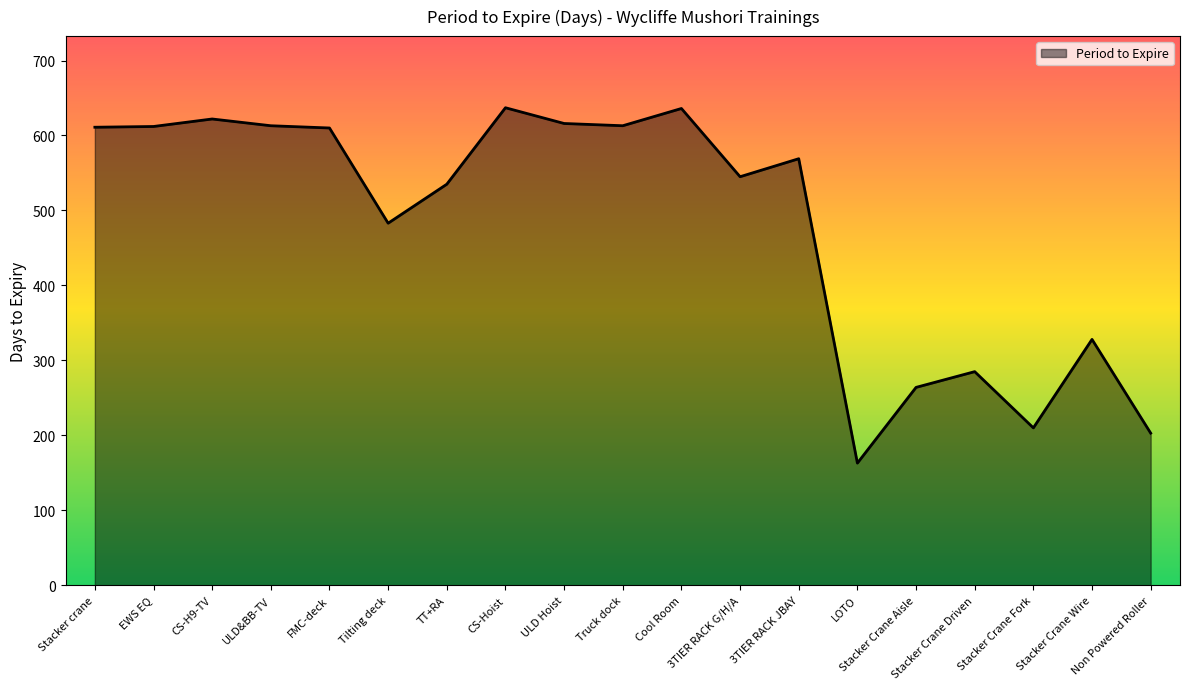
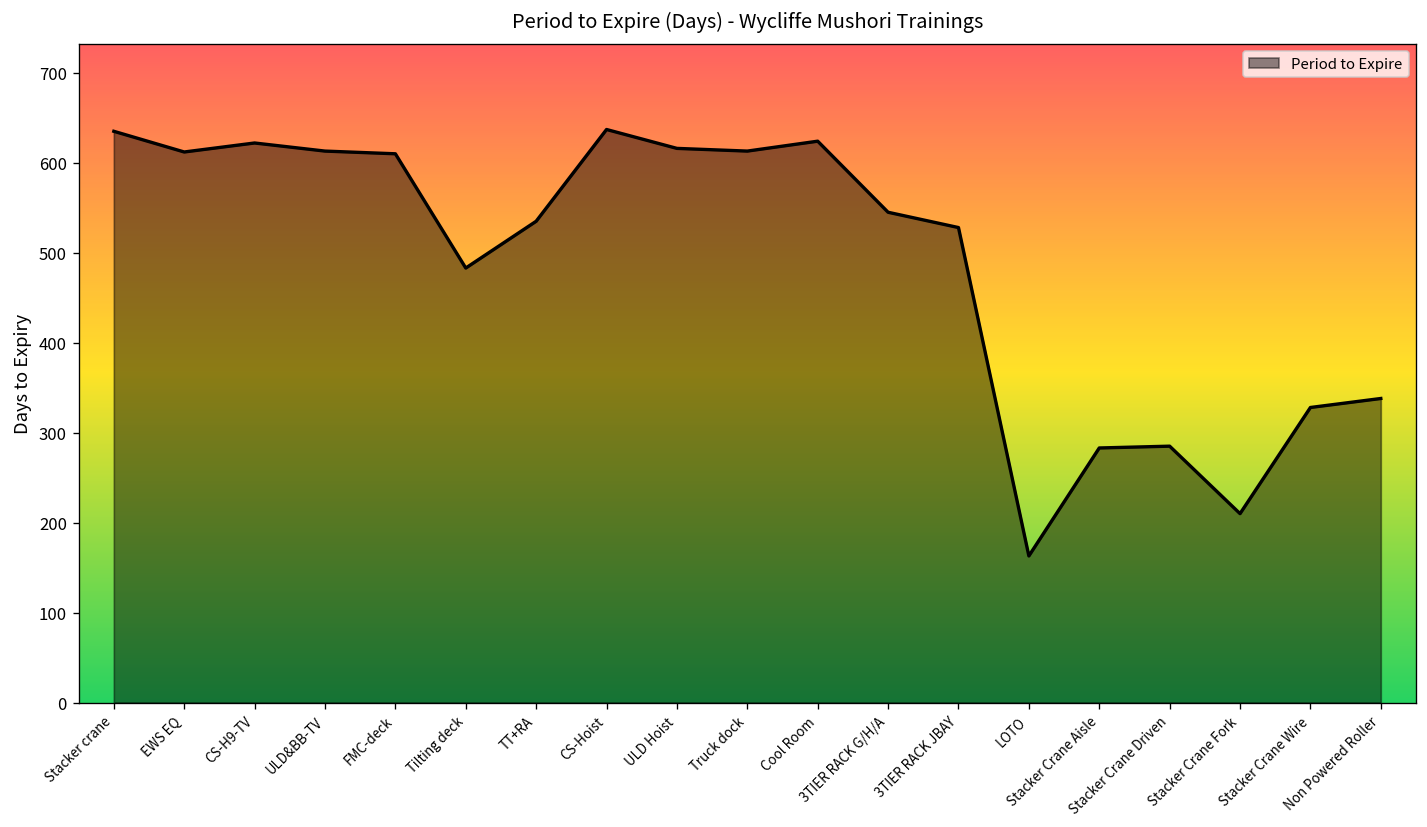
  {
-   "Stacker crane": 610,
+   "Stacker crane": 640,
    "EWS EQ": 610,
    "CS-H9-TV": 620,
    "ULD&BB-TV": 610,
    "FMC-deck": 610,
    "Tilting deck": 480,
    "TT+RA": 540,
    "CS-Hoist": 640,
    "ULD Hoist": 620,
    "Truck dock": 610,
-   "Cool Room": 640,
+   "Cool Room": 620,
    "3TIER RACK G/H/A": 550,
-   "3TIER RACK JBAY": 570,
+   "3TIER RACK JBAY": 530,
    "LOTO": 160,
-   "Stacker Crane Aisle": 260,
+   "Stacker Crane Aisle": 280,
    "Stacker Crane Driven": 290,
    "Stacker Crane Fork": 210,
    "Stacker Crane Wire": 330,
-   "Non Powered Roller": 200
+   "Non Powered Roller": 340
  }
